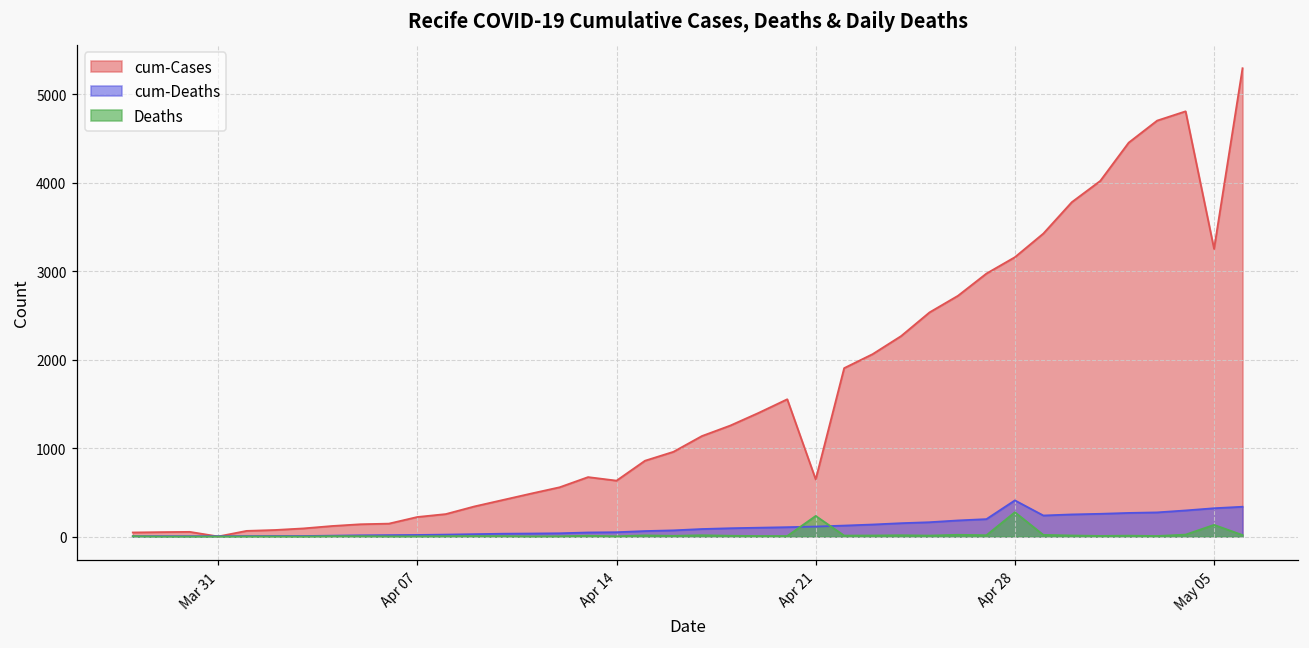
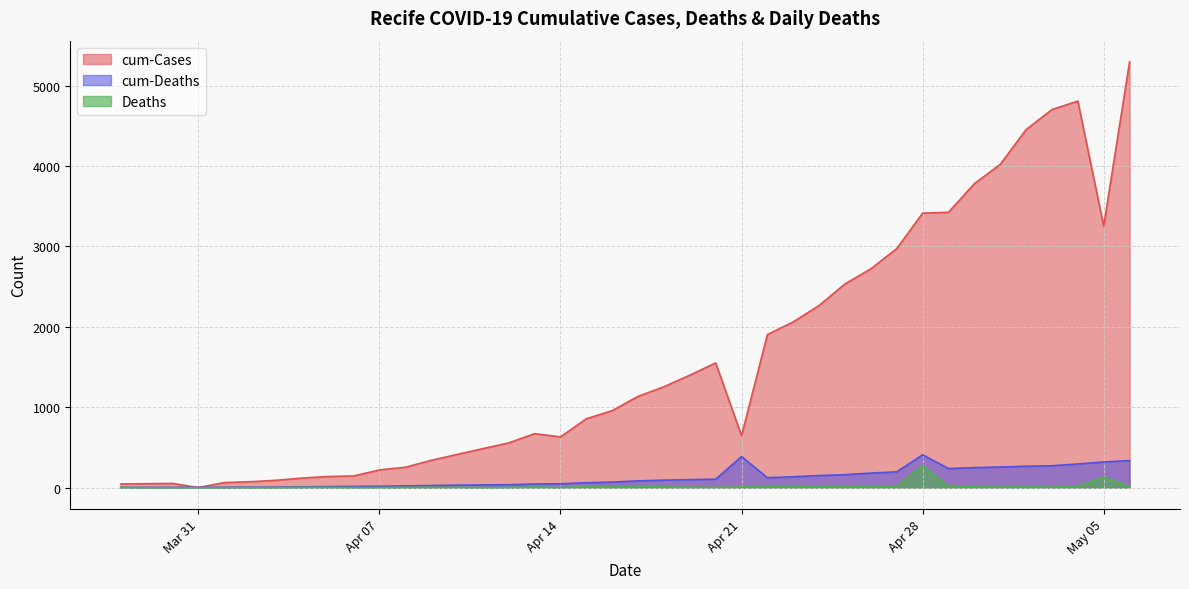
  {
    "cum-Cases": {
      "Apr 07": 200,
      "Apr 14": 600,
      "Apr 21": 600,
-     "Apr 28": 3200,
+     "Apr 28": 3400,
      "May 05": 3300
    },
    "cum-Deaths": {
      "Apr 14": 0,
-     "Apr 21": 100,
+     "Apr 21": 400,
      "Apr 28": 400,
      "May 05": 300
    },
    "Deaths": {
      "Apr 14": 0,
-     "Apr 21": 200,
+     "Apr 21": 0,
      "Apr 28": 300,
      "May 05": 100
    }
  }
